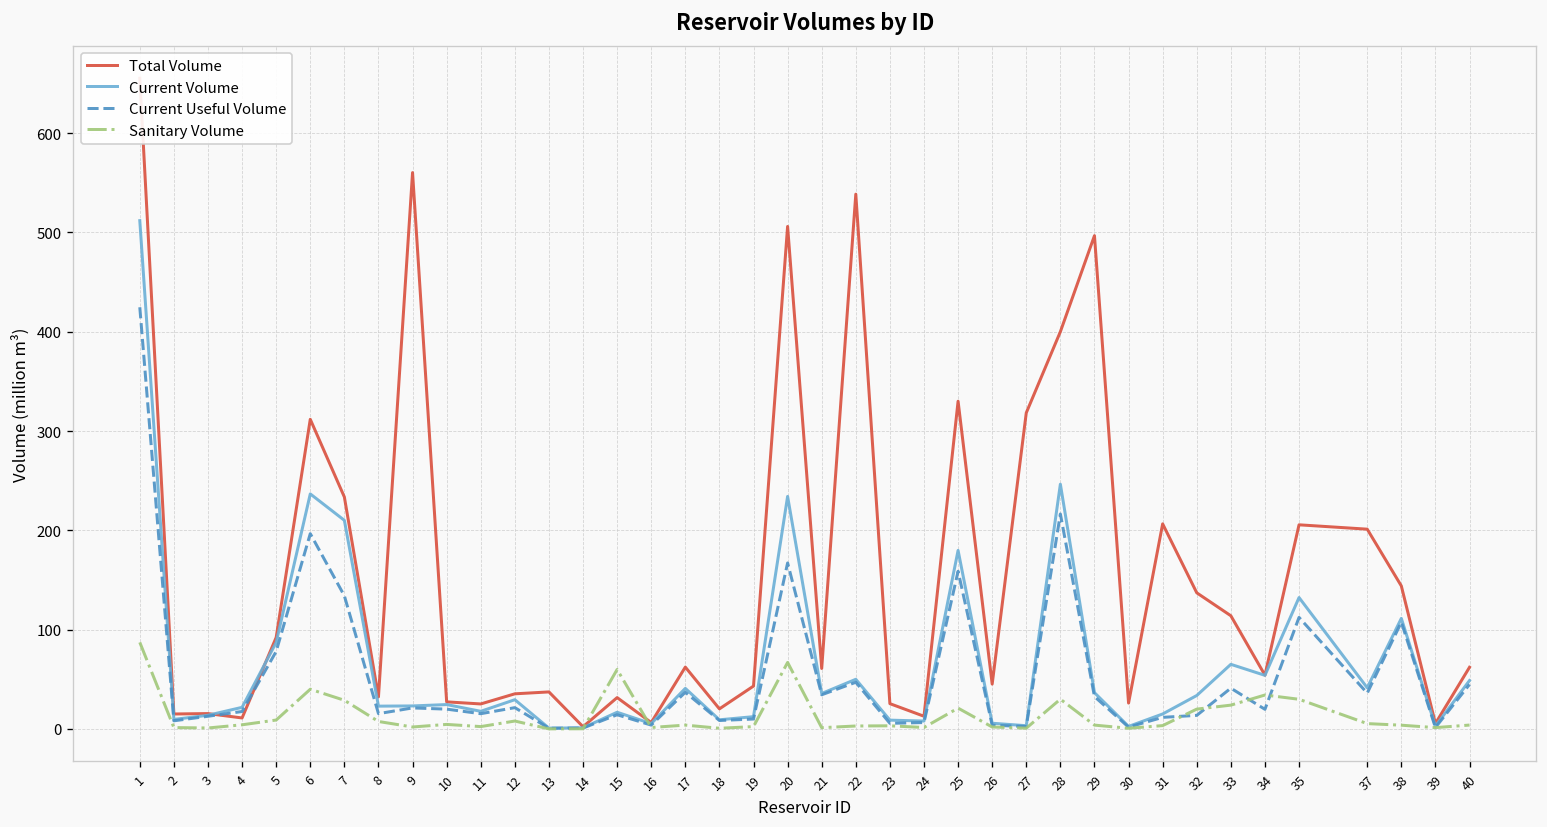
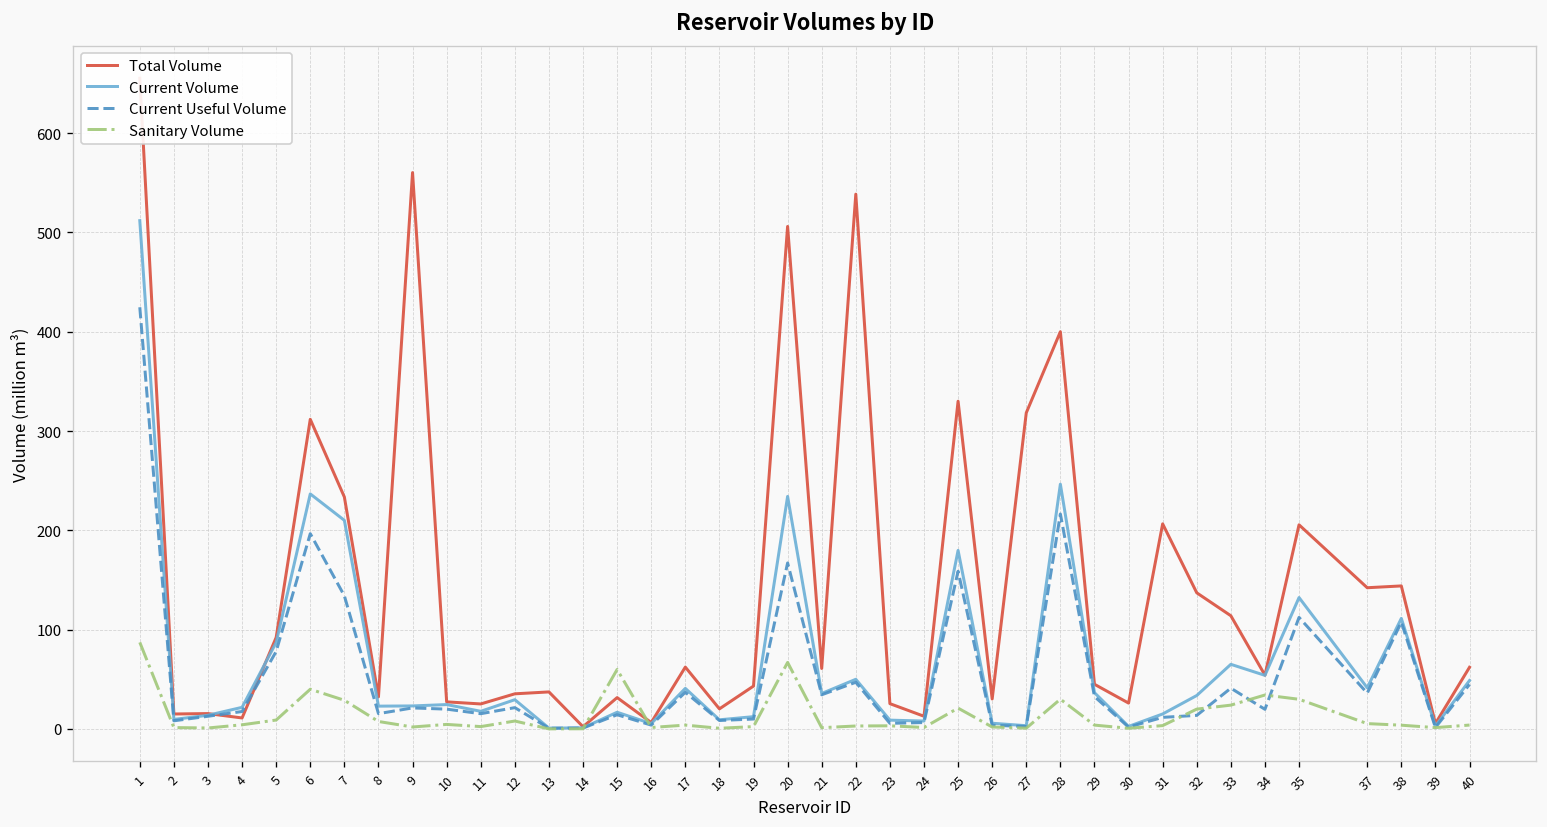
  {
    "Total Volume": {
      "2": 20,
      "4": 10,
      "5": 90,
      "6": 310,
      "7": 230,
      "8": 30,
      "9": 560,
      "11": 30,
      "12": 40,
      "13": 40,
      "15": 30,
      "17": 60,
      "18": 20,
      "19": 40,
      "20": 510,
      "21": 60,
      "22": 540,
      "23": 30,
      "24": 10,
      "25": 330,
-     "26": 50,
+     "26": 30,
      "27": 320,
      "28": 400,
-     "29": 500,
+     "29": 50,
      "30": 30,
      "31": 210,
      "32": 140,
      "33": 110,
      "35": 210,
-     "37": 200,
+     "37": 140,
      "38": 140,
      "40": 60
    },
    "Sanitary Volume": {
      "1": 90,
      "2": 0,
      "3": 0,
      "4": 0,
      "5": 10,
      "6": 40,
      "7": 30,
      "8": 10,
      "9": 0,
      "10": 0,
      "11": 0,
      "12": 10,
      "15": 60,
      "17": 0,
      "18": 0,
      "19": 0,
      "20": 70,
      "21": 0,
      "22": 0,
      "24": 0,
      "25": 20,
      "28": 30,
      "29": 0,
      "31": 0,
      "32": 20,
      "33": 20,
      "34": 30,
      "35": 30,
      "37": 10,
      "38": 0,
      "40": 0
    }
  }
